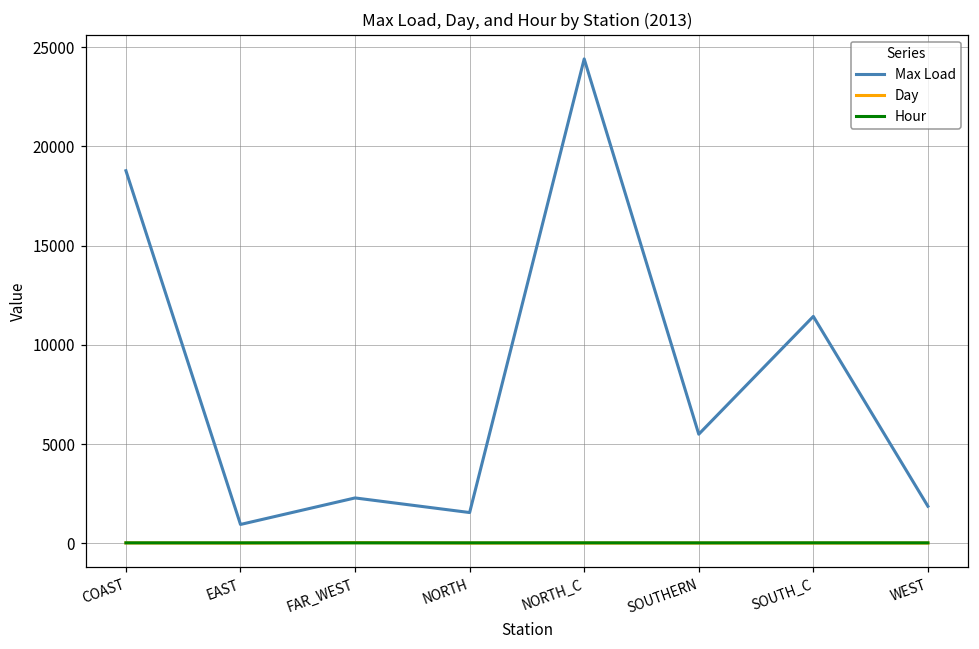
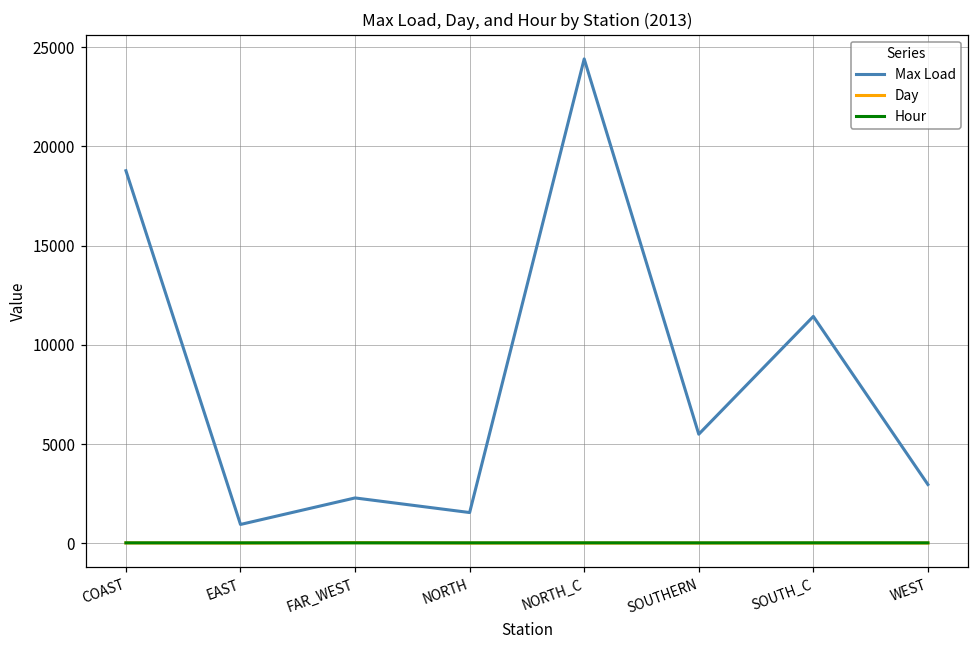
  {
    "Max Load": {
      "COAST": 18800,
      "EAST": 900,
      "FAR_WEST": 2300,
      "NORTH": 1500,
      "NORTH_C": 24400,
      "SOUTHERN": 5500,
      "SOUTH_C": 11400,
-     "WEST": 1900
+     "WEST": 3000
    }
  }
